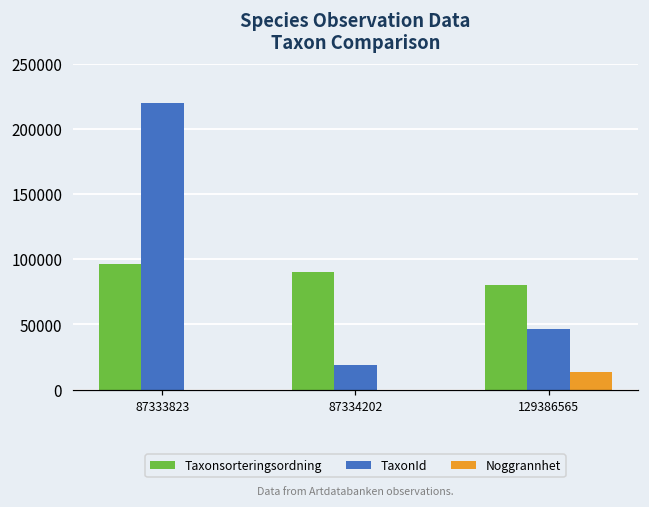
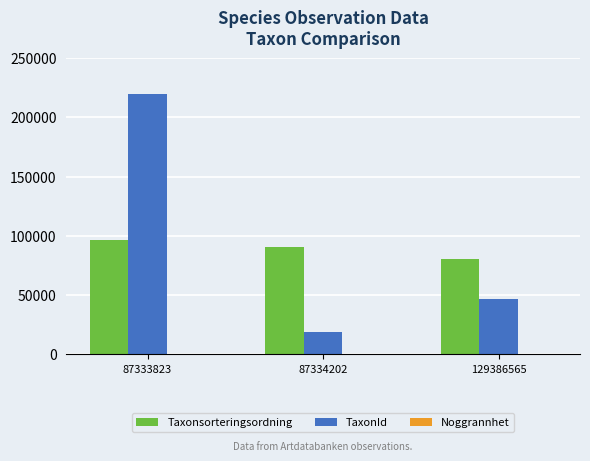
  {
    "Taxonsorteringsordning": {
      "87333823": 96000,
      "87334202": 90000,
      "129386565": 80000
    },
    "TaxonId": {
      "87333823": 220000,
      "87334202": 19000,
      "129386565": 46000
    },
    "Noggrannhet": {
-     "129386565": 13000
+     "129386565": 0
    }
  }
